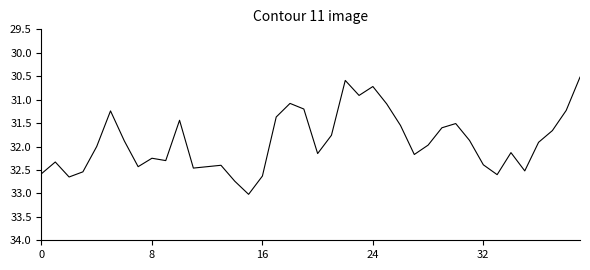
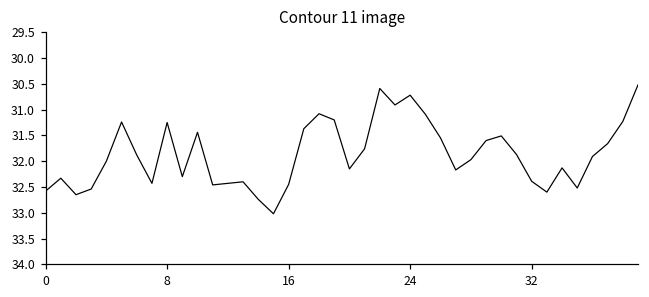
  {
    "0": 32.6,
-   "8": 32.3,
-   "16": 32.6,
+   "8": 31.3,
+   "16": 32.5,
    "24": 30.7,
    "32": 32.4
  }
